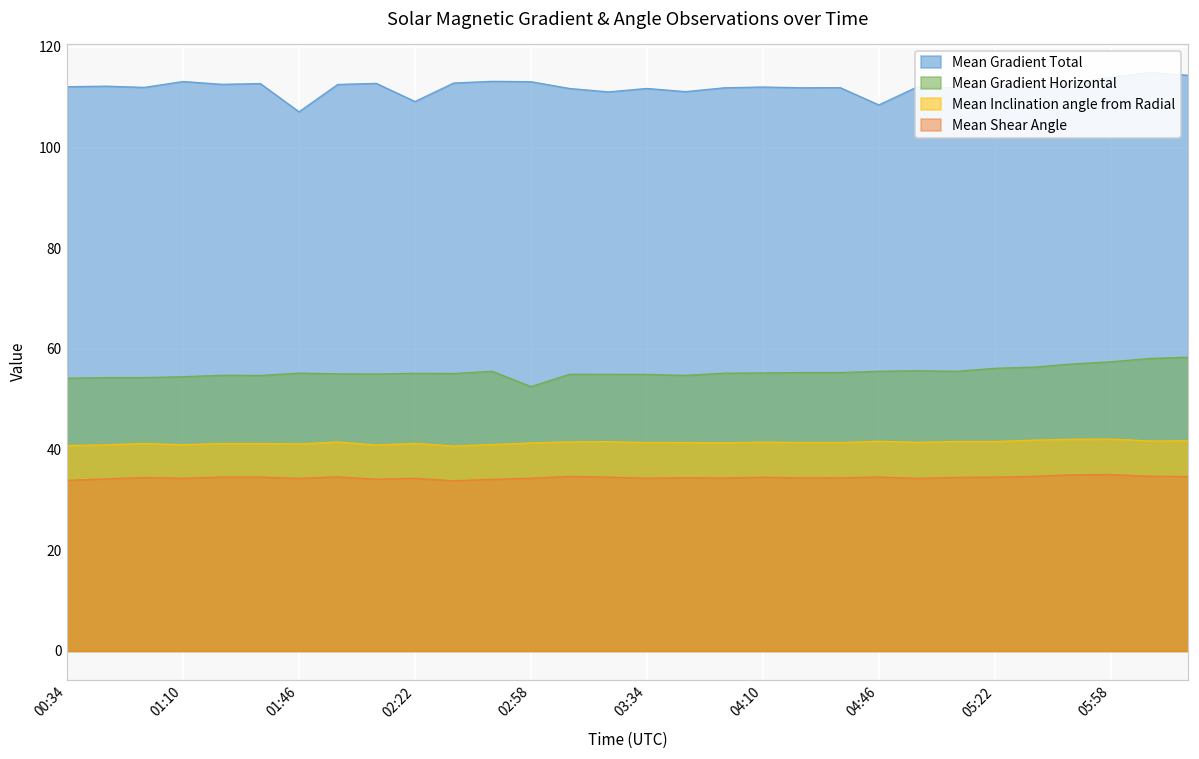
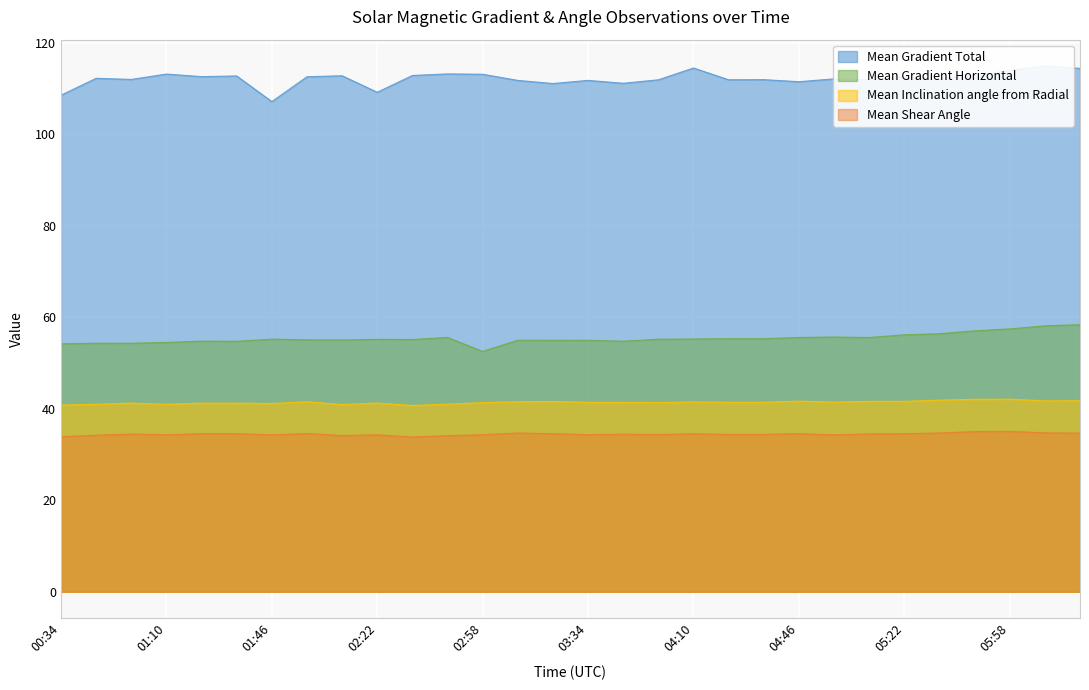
  {
    "Mean Gradient Total": {
-     "00:34": 112,
+     "00:34": 109,
      "01:10": 113,
      "01:46": 107,
      "02:22": 109,
      "02:58": 113,
      "03:34": 112,
-     "04:10": 112,
-     "04:46": 108
+     "04:10": 114,
+     "04:46": 111
    },
    "Mean Gradient Horizontal": {
      "00:34": 54,
      "01:10": 54,
      "01:46": 55,
      "02:22": 55,
      "02:58": 53,
      "03:34": 55,
      "04:10": 55,
      "04:46": 56,
      "05:22": 56,
      "05:58": 57
    },
    "Mean Inclination angle from Radial": {
      "00:34": 41,
      "01:10": 41,
      "01:46": 41,
      "02:22": 41,
      "02:58": 41,
      "03:34": 41,
      "04:10": 41,
      "04:46": 42,
      "05:22": 42,
      "05:58": 42
    },
    "Mean Shear Angle": {
      "00:34": 34,
      "01:10": 34,
      "01:46": 34,
      "02:22": 34,
      "02:58": 34,
      "03:34": 34,
      "04:10": 35,
      "04:46": 35,
      "05:22": 35,
      "05:58": 35
    }
  }
